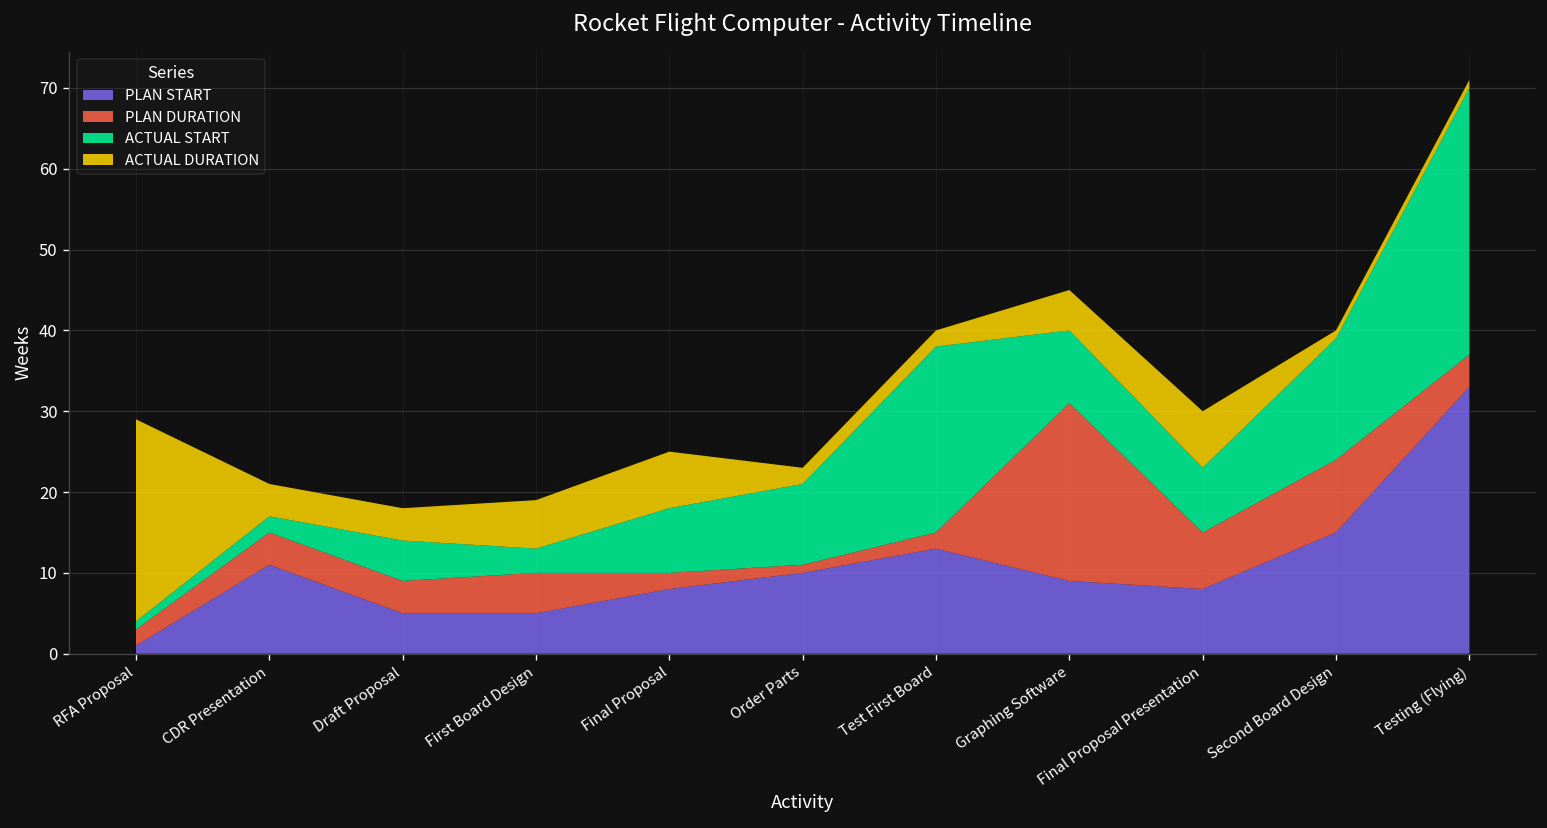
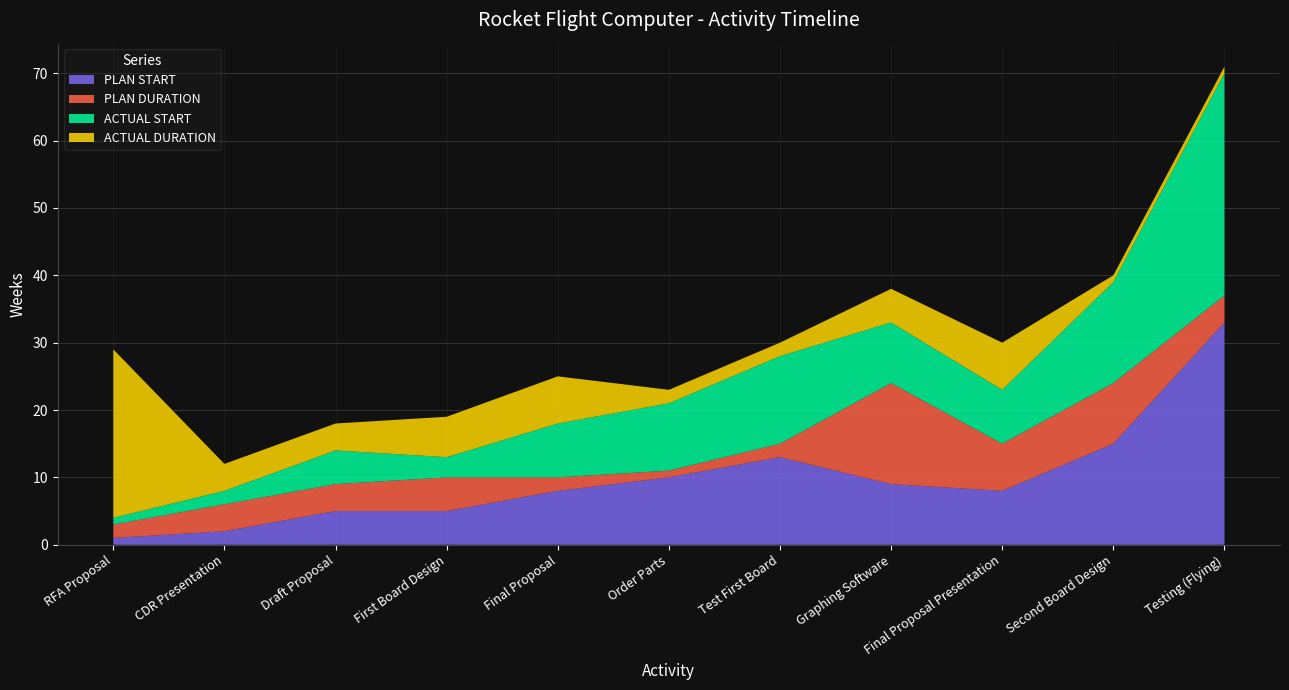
  {
    "PLAN START": {
      "RFA Proposal": 1,
-     "CDR Presentation": 11,
+     "CDR Presentation": 2,
      "Draft Proposal": 5,
      "First Board Design": 5,
      "Final Proposal": 8,
      "Order Parts": 10,
      "Test First Board": 13,
      "Graphing Software": 9,
      "Final Proposal Presentation": 8,
      "Second Board Design": 15,
      "Testing (Flying)": 33
    },
    "PLAN DURATION": {
      "RFA Proposal": 2,
      "CDR Presentation": 4,
      "Draft Proposal": 4,
      "First Board Design": 5,
      "Final Proposal": 2,
      "Order Parts": 1,
      "Test First Board": 2,
-     "Graphing Software": 22,
+     "Graphing Software": 15,
      "Final Proposal Presentation": 7,
      "Second Board Design": 9,
      "Testing (Flying)": 4
    },
    "ACTUAL START": {
      "RFA Proposal": 1,
      "CDR Presentation": 2,
      "Draft Proposal": 5,
      "First Board Design": 3,
      "Final Proposal": 8,
      "Order Parts": 10,
-     "Test First Board": 23,
+     "Test First Board": 13,
      "Graphing Software": 9,
      "Final Proposal Presentation": 8,
      "Second Board Design": 15,
      "Testing (Flying)": 33
    },
    "ACTUAL DURATION": {
      "RFA Proposal": 25,
      "CDR Presentation": 4,
      "Draft Proposal": 4,
      "First Board Design": 6,
      "Final Proposal": 7,
      "Order Parts": 2,
      "Test First Board": 2,
      "Graphing Software": 5,
      "Final Proposal Presentation": 7,
      "Second Board Design": 1,
      "Testing (Flying)": 1
    }
  }
